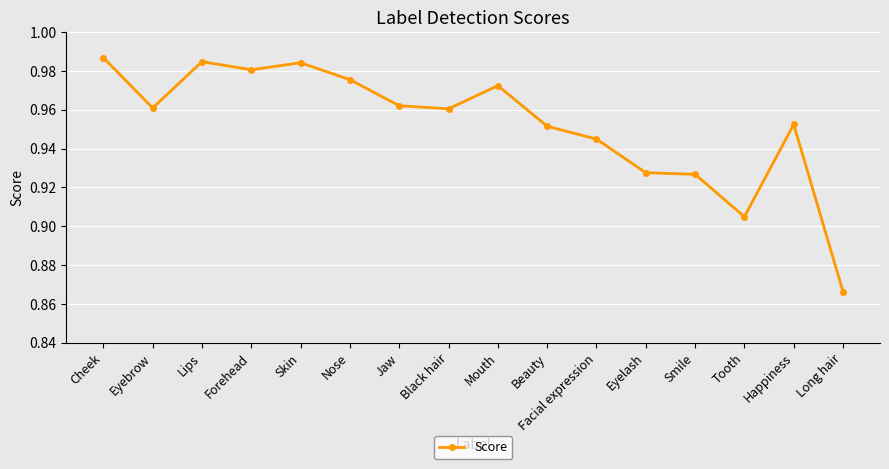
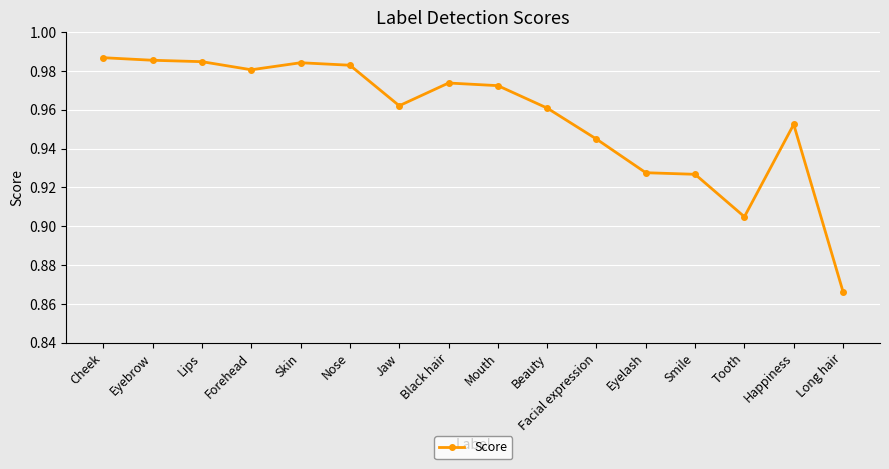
  {
    "Cheek": 0.987,
-   "Eyebrow": 0.961,
+   "Eyebrow": 0.986,
    "Lips": 0.985,
    "Forehead": 0.981,
    "Skin": 0.984,
-   "Nose": 0.976,
+   "Nose": 0.983,
    "Jaw": 0.962,
-   "Black hair": 0.960,
+   "Black hair": 0.974,
    "Mouth": 0.972,
-   "Beauty": 0.952,
+   "Beauty": 0.961,
    "Facial expression": 0.945,
    "Eyelash": 0.928,
    "Smile": 0.927,
    "Tooth": 0.905,
    "Happiness": 0.952,
    "Long hair": 0.866
  }
